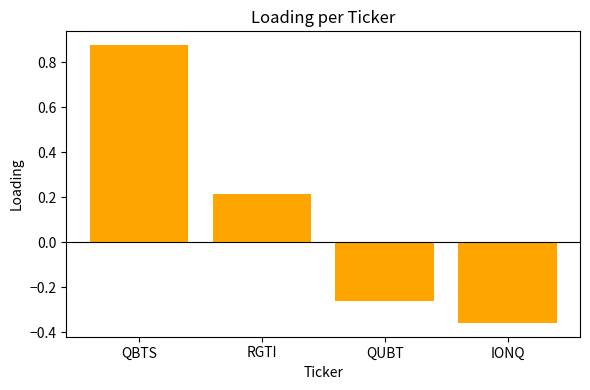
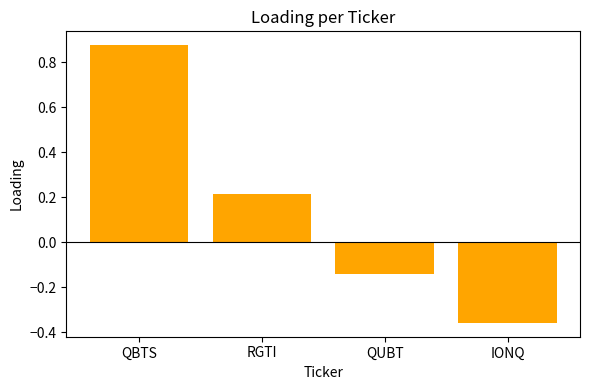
  {
    "QBTS": 0.87,
    "RGTI": 0.21,
-   "QUBT": -0.26,
+   "QUBT": -0.14,
    "IONQ": -0.36
  }
